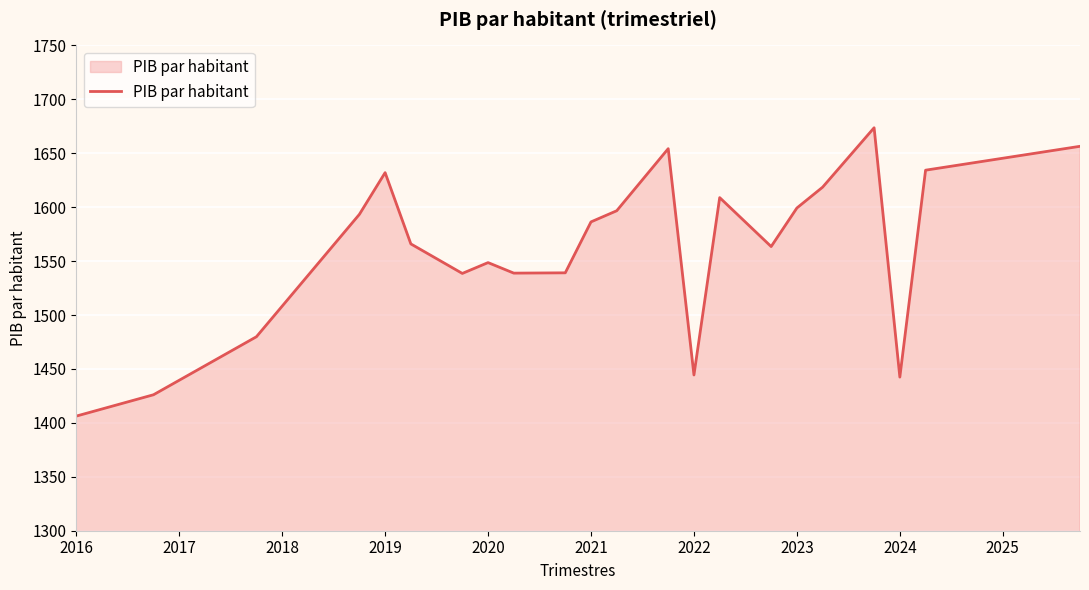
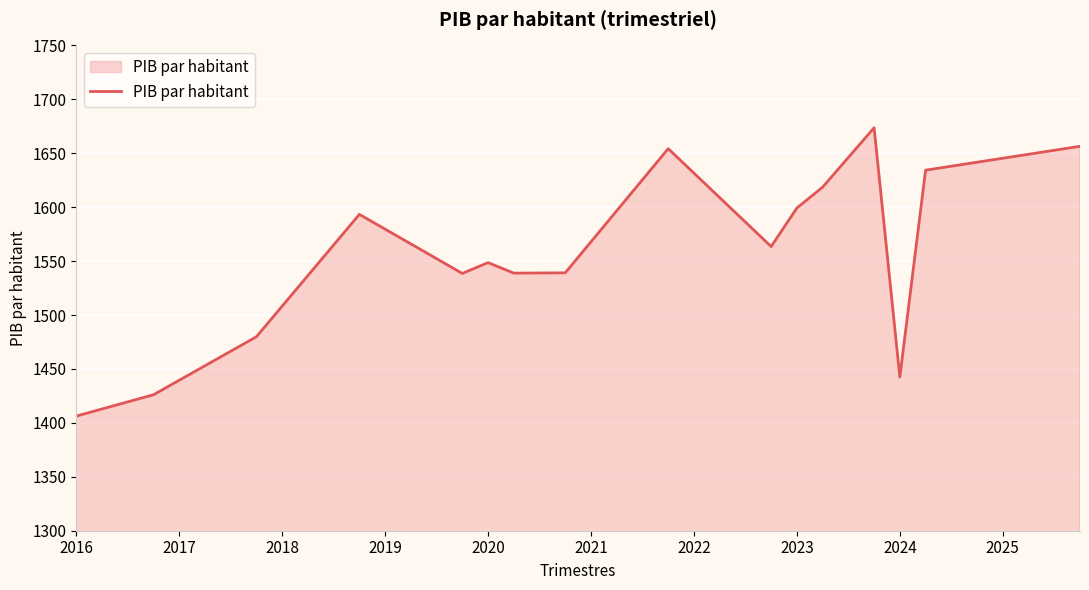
  {
    "2016": 1406,
    "2017": 1440,
    "2018": 1508,
-   "2019": 1632,
+   "2019": 1580,
    "2020": 1549,
-   "2021": 1586,
-   "2022": 1444,
+   "2021": 1568,
+   "2022": 1632,
    "2023": 1599,
    "2024": 1442,
    "2025": 1645
  }
